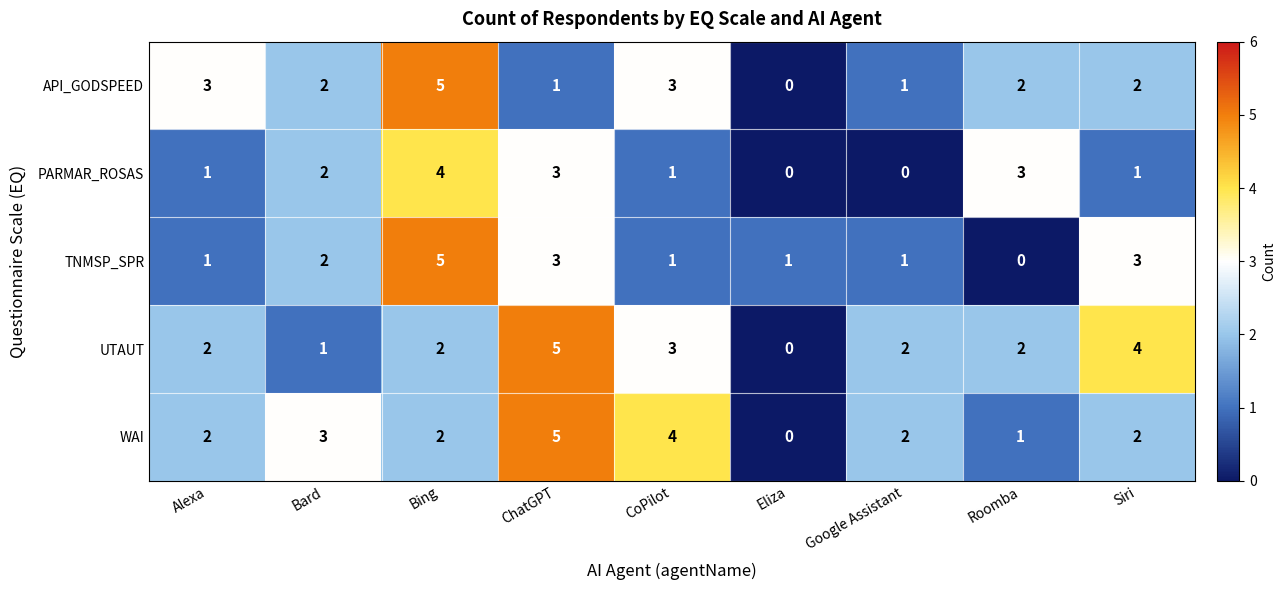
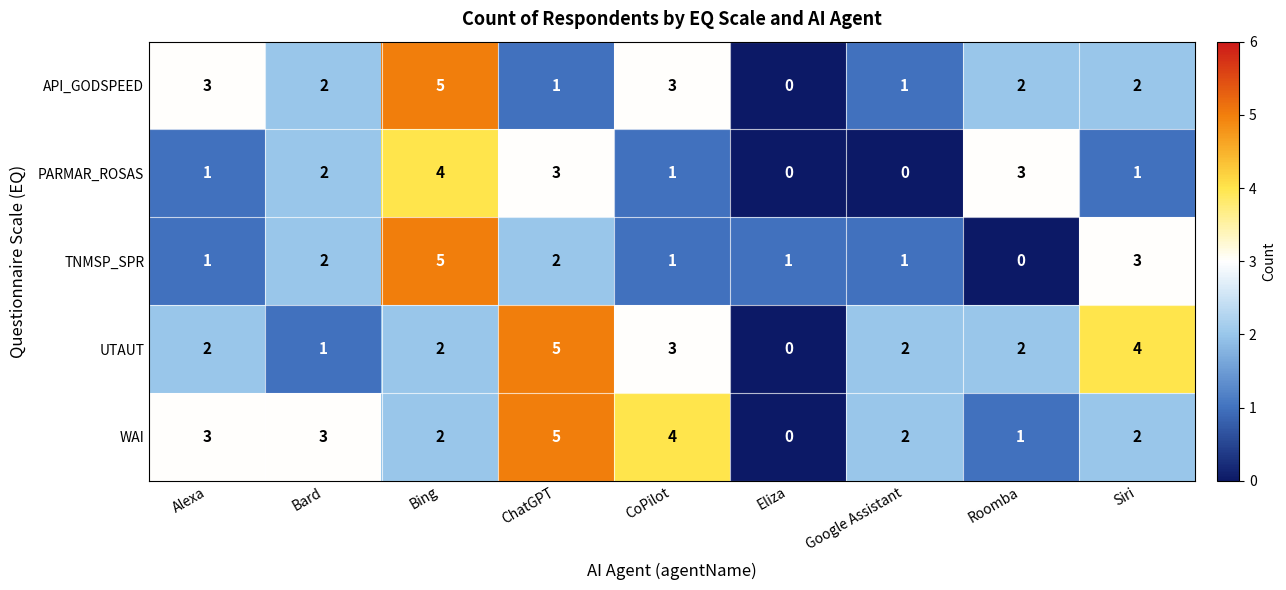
  {
    "API_GODSPEED": {
      "Alexa": 3,
      "Bard": 2,
      "Bing": 5,
      "ChatGPT": 1,
      "CoPilot": 3,
      "Eliza": 0,
      "Google Assistant": 1,
      "Roomba": 2,
      "Siri": 2
    },
    "PARMAR_ROSAS": {
      "Alexa": 1,
      "Bard": 2,
      "Bing": 4,
      "ChatGPT": 3,
      "CoPilot": 1,
      "Eliza": 0,
      "Google Assistant": 0,
      "Roomba": 3,
      "Siri": 1
    },
    "TNMSP_SPR": {
      "Alexa": 1,
      "Bard": 2,
      "Bing": 5,
-     "ChatGPT": 3,
+     "ChatGPT": 2,
      "CoPilot": 1,
      "Eliza": 1,
      "Google Assistant": 1,
      "Roomba": 0,
      "Siri": 3
    },
    "UTAUT": {
      "Alexa": 2,
      "Bard": 1,
      "Bing": 2,
      "ChatGPT": 5,
      "CoPilot": 3,
      "Eliza": 0,
      "Google Assistant": 2,
      "Roomba": 2,
      "Siri": 4
    },
    "WAI": {
-     "Alexa": 2,
+     "Alexa": 3,
      "Bard": 3,
      "Bing": 2,
      "ChatGPT": 5,
      "CoPilot": 4,
      "Eliza": 0,
      "Google Assistant": 2,
      "Roomba": 1,
      "Siri": 2
    }
  }
